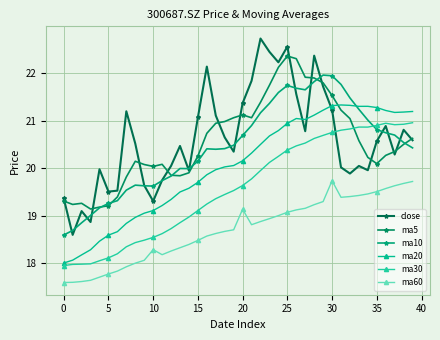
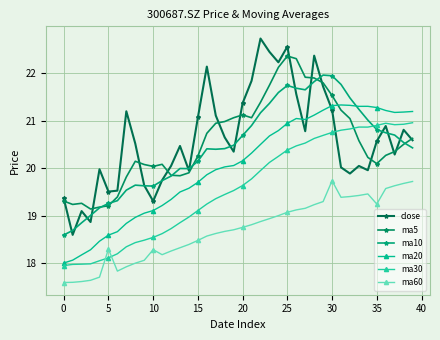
  {
    "ma60": {
      "0": 17.6,
-     "5": 17.8,
+     "5": 18.3,
      "10": 18.3,
      "15": 18.5,
-     "20": 19.1,
+     "20": 18.8,
      "25": 19.1,
      "30": 19.7,
-     "35": 19.5
+     "35": 19.2
    }
  }
